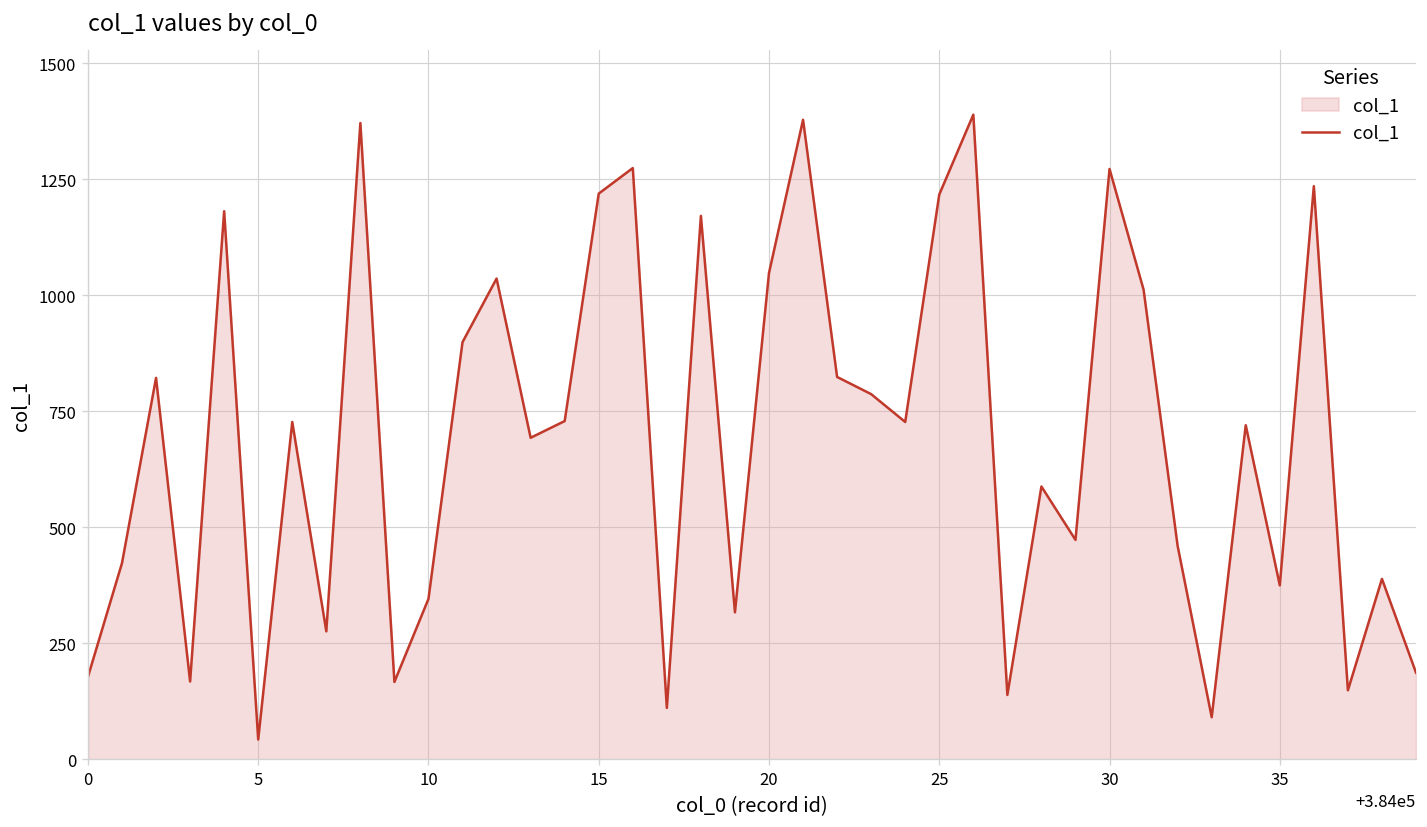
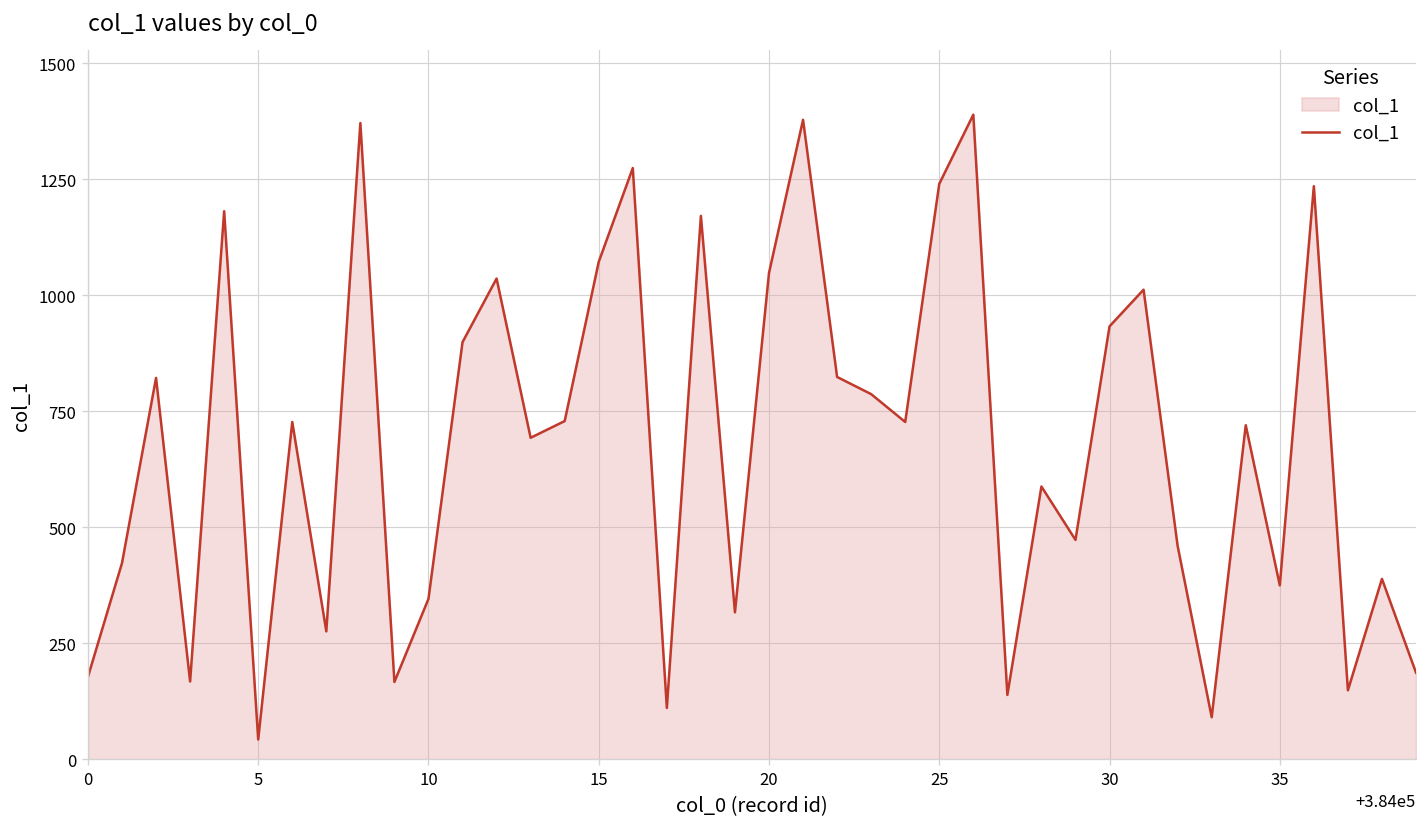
  {
    "0": 180,
    "5": 40,
    "10": 350,
-   "15": 1220,
+   "15": 1070,
    "20": 1050,
-   "25": 1220,
-   "30": 1270,
+   "25": 1240,
+   "30": 930,
    "35": 380
  }
